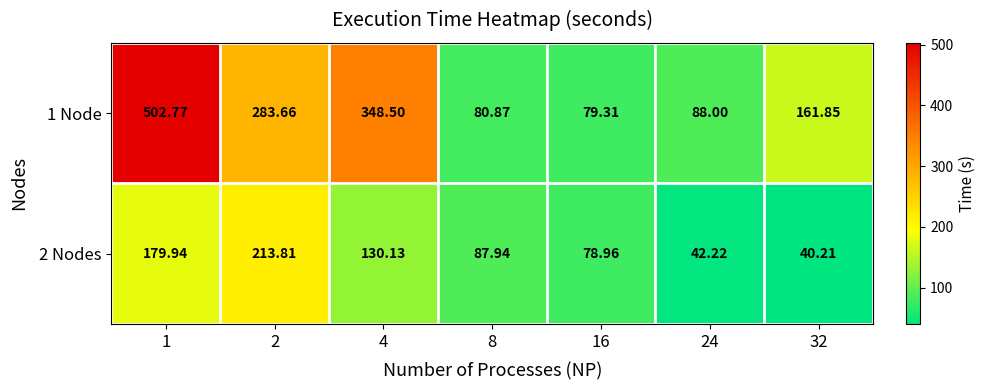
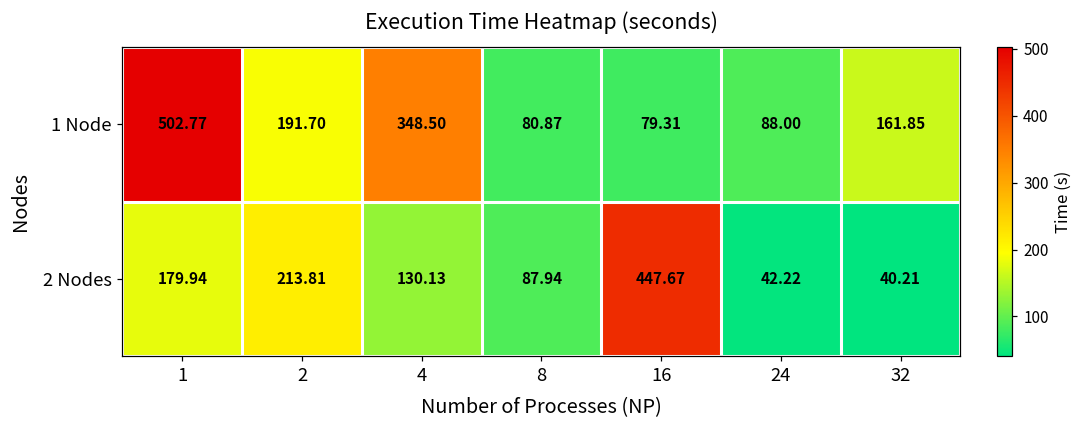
  {
    "1 Node": {
      "1": 502.77,
-     "2": 283.66,
+     "2": 191.70,
      "4": 348.50,
      "8": 80.87,
      "16": 79.31,
      "24": 88.00,
      "32": 161.85
    },
    "2 Nodes": {
      "1": 179.94,
      "2": 213.81,
      "4": 130.13,
      "8": 87.94,
-     "16": 78.96,
+     "16": 447.67,
      "24": 42.22,
      "32": 40.21
    }
  }
